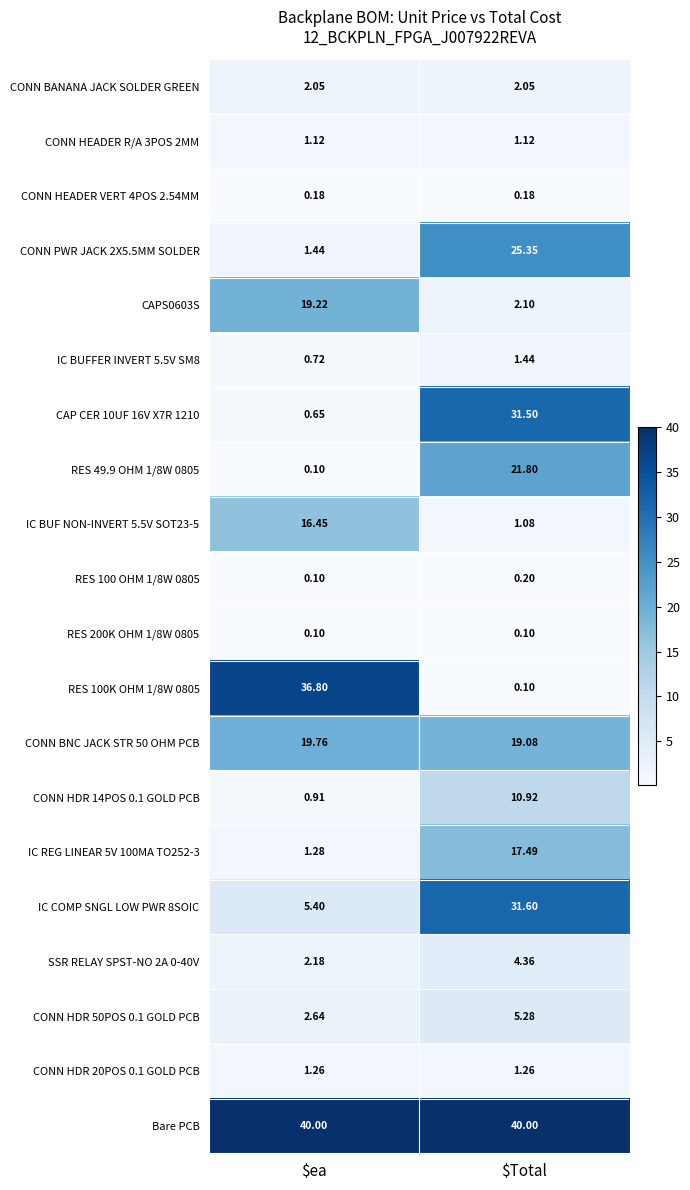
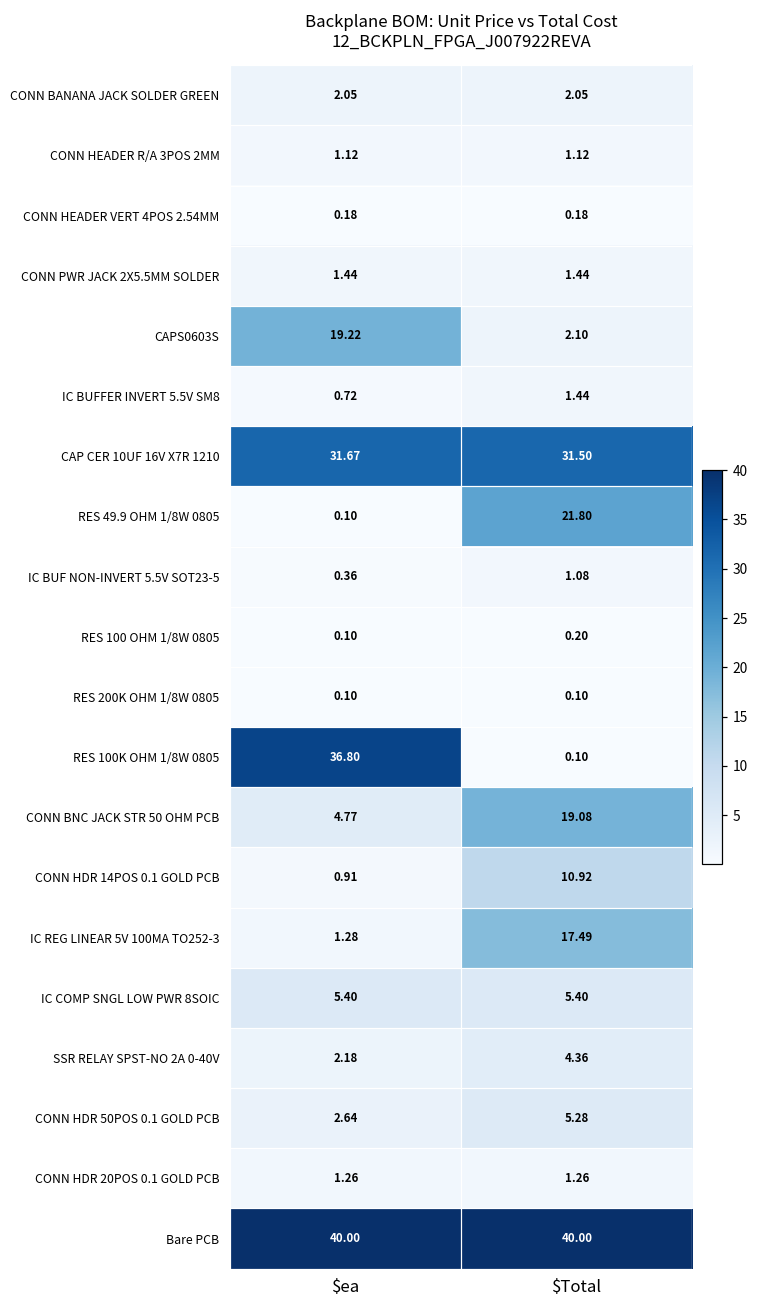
  {
    "CONN BANANA JACK SOLDER GREEN": {
      "$ea": 2.05,
      "$Total": 2.05
    },
    "CONN HEADER R/A 3POS 2MM": {
      "$ea": 1.12,
      "$Total": 1.12
    },
    "CONN HEADER VERT 4POS 2.54MM": {
      "$ea": 0.18,
      "$Total": 0.18
    },
    "CONN PWR JACK 2X5.5MM SOLDER": {
      "$ea": 1.44,
-     "$Total": 25.35
+     "$Total": 1.44
    },
    "CAPS0603S": {
      "$ea": 19.22,
      "$Total": 2.10
    },
    "IC BUFFER INVERT 5.5V SM8": {
      "$ea": 0.72,
      "$Total": 1.44
    },
    "CAP CER 10UF 16V X7R 1210": {
-     "$ea": 0.65,
+     "$ea": 31.67,
      "$Total": 31.50
    },
    "RES 49.9 OHM 1/8W 0805": {
      "$ea": 0.10,
      "$Total": 21.80
    },
    "IC BUF NON-INVERT 5.5V SOT23-5": {
-     "$ea": 16.45,
+     "$ea": 0.36,
      "$Total": 1.08
    },
    "RES 100 OHM 1/8W 0805": {
      "$ea": 0.10,
      "$Total": 0.20
    },
    "RES 200K OHM 1/8W 0805": {
      "$ea": 0.10,
      "$Total": 0.10
    },
    "RES 100K OHM 1/8W 0805": {
      "$ea": 36.80,
      "$Total": 0.10
    },
    "CONN BNC JACK STR 50 OHM PCB": {
-     "$ea": 19.76,
+     "$ea": 4.77,
      "$Total": 19.08
    },
    "CONN HDR 14POS 0.1 GOLD PCB": {
      "$ea": 0.91,
      "$Total": 10.92
    },
    "IC REG LINEAR 5V 100MA TO252-3": {
      "$ea": 1.28,
      "$Total": 17.49
    },
    "IC COMP SNGL LOW PWR 8SOIC": {
      "$ea": 5.40,
-     "$Total": 31.60
+     "$Total": 5.40
    },
    "SSR RELAY SPST-NO 2A 0-40V": {
      "$ea": 2.18,
      "$Total": 4.36
    },
    "CONN HDR 50POS 0.1 GOLD PCB": {
      "$ea": 2.64,
      "$Total": 5.28
    },
    "CONN HDR 20POS 0.1 GOLD PCB": {
      "$ea": 1.26,
      "$Total": 1.26
    },
    "Bare PCB": {
      "$ea": 40.00,
      "$Total": 40.00
    }
  }
